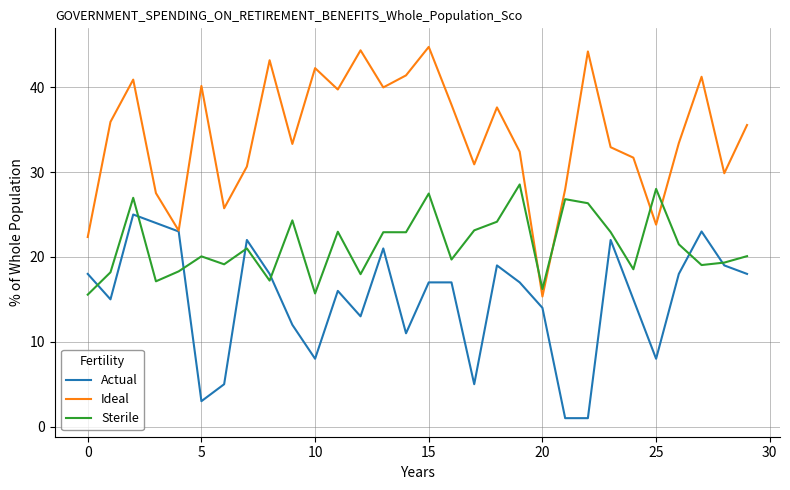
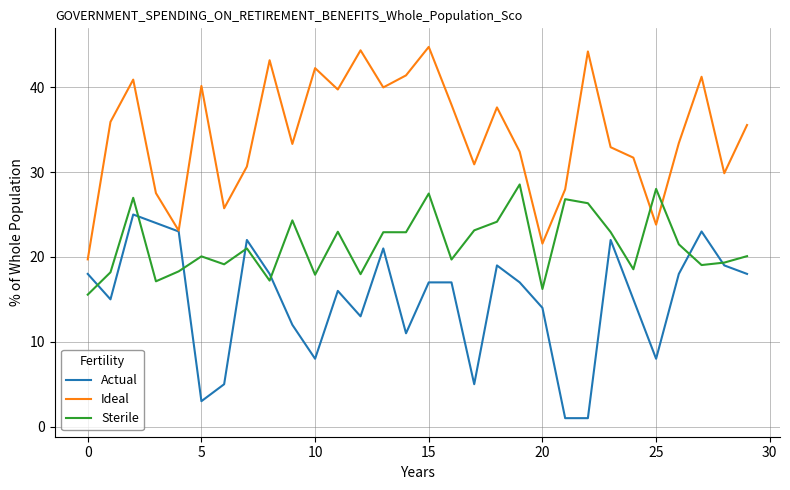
  {
    "Actual": {
      "0": 18,
      "5": 3,
      "10": 8,
      "15": 17,
      "20": 14,
      "25": 8
    },
    "Ideal": {
-     "0": 22,
+     "0": 20,
      "5": 40,
      "10": 42,
      "15": 45,
-     "20": 15,
+     "20": 22,
      "25": 24
    },
    "Sterile": {
      "0": 16,
      "5": 20,
-     "10": 16,
+     "10": 18,
      "15": 27,
      "20": 16,
      "25": 28
    }
  }
